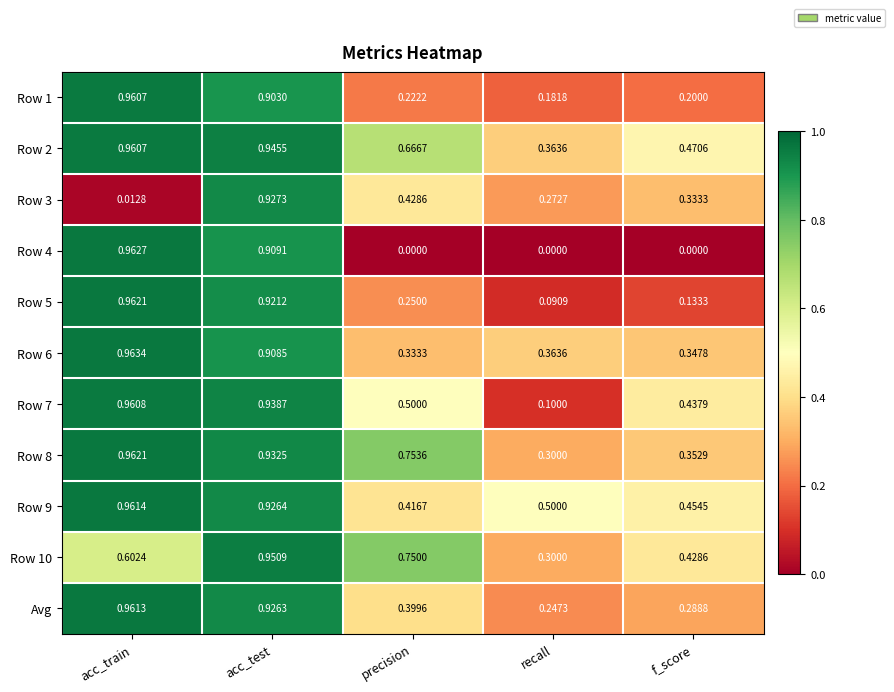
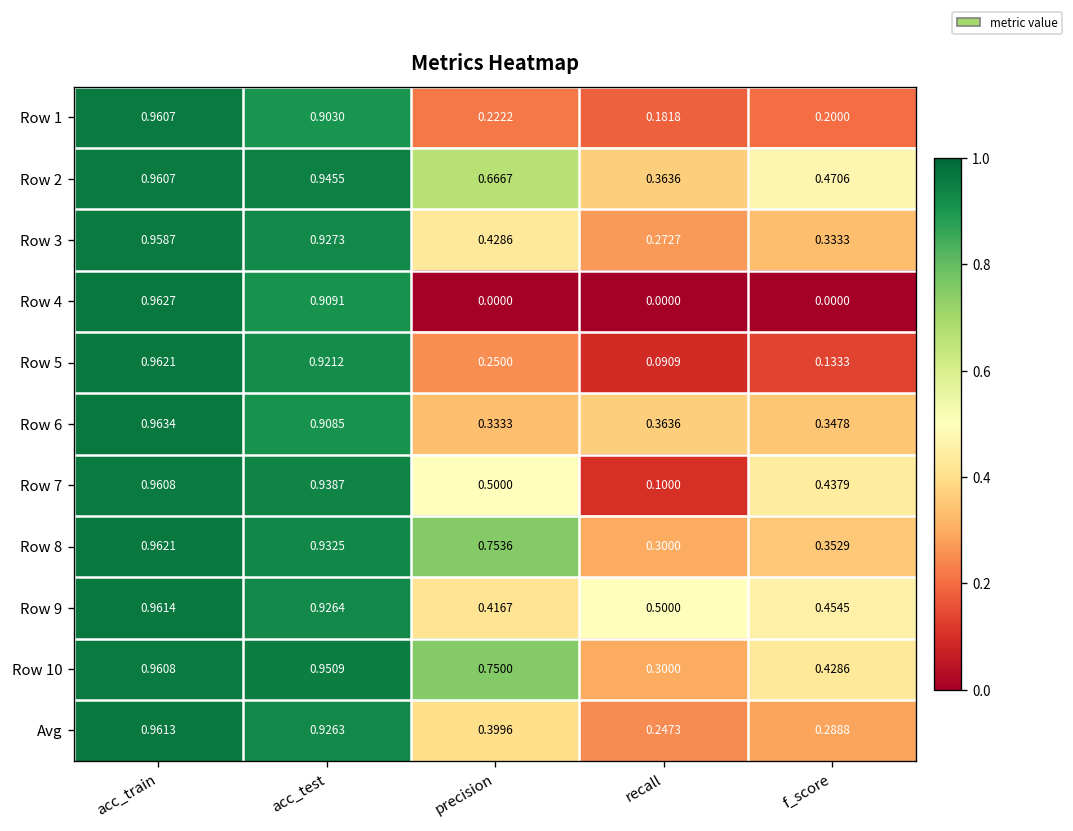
  {
    "Row 1": {
      "acc_train": 0.9607,
      "acc_test": 0.9030,
      "precision": 0.2222,
      "recall": 0.1818,
      "f_score": 0.2000
    },
    "Row 2": {
      "acc_train": 0.9607,
      "acc_test": 0.9455,
      "precision": 0.6667,
      "recall": 0.3636,
      "f_score": 0.4706
    },
    "Row 3": {
-     "acc_train": 0.0128,
+     "acc_train": 0.9587,
      "acc_test": 0.9273,
      "precision": 0.4286,
      "recall": 0.2727,
      "f_score": 0.3333
    },
    "Row 4": {
      "acc_train": 0.9627,
      "acc_test": 0.9091,
      "precision": 0.0000,
      "recall": 0.0000,
      "f_score": 0.0000
    },
    "Row 5": {
      "acc_train": 0.9621,
      "acc_test": 0.9212,
      "precision": 0.2500,
      "recall": 0.0909,
      "f_score": 0.1333
    },
    "Row 6": {
      "acc_train": 0.9634,
      "acc_test": 0.9085,
      "precision": 0.3333,
      "recall": 0.3636,
      "f_score": 0.3478
    },
    "Row 7": {
      "acc_train": 0.9608,
      "acc_test": 0.9387,
      "precision": 0.5000,
      "recall": 0.1000,
      "f_score": 0.4379
    },
    "Row 8": {
      "acc_train": 0.9621,
      "acc_test": 0.9325,
      "precision": 0.7536,
      "recall": 0.3000,
      "f_score": 0.3529
    },
    "Row 9": {
      "acc_train": 0.9614,
      "acc_test": 0.9264,
      "precision": 0.4167,
      "recall": 0.5000,
      "f_score": 0.4545
    },
    "Row 10": {
-     "acc_train": 0.6024,
+     "acc_train": 0.9608,
      "acc_test": 0.9509,
      "precision": 0.7500,
      "recall": 0.3000,
      "f_score": 0.4286
    },
    "Avg": {
      "acc_train": 0.9613,
      "acc_test": 0.9263,
      "precision": 0.3996,
      "recall": 0.2473,
      "f_score": 0.2888
    }
  }
